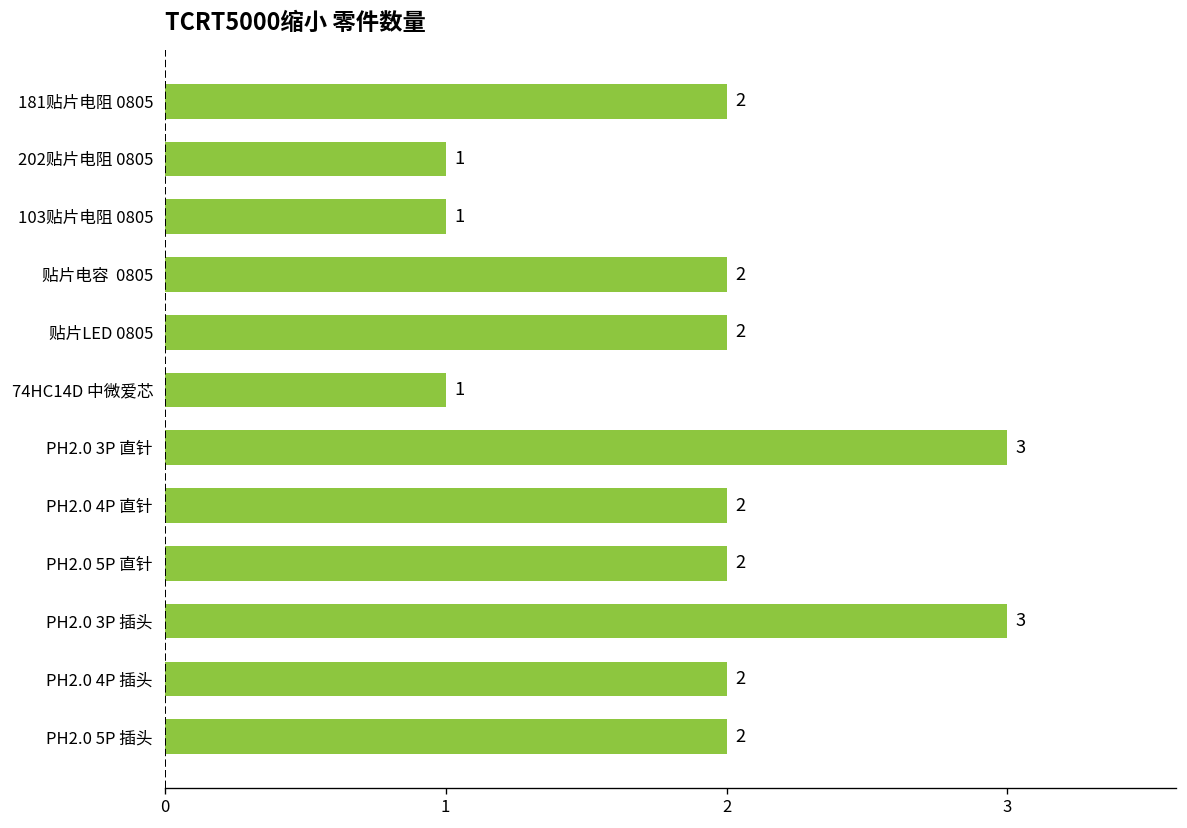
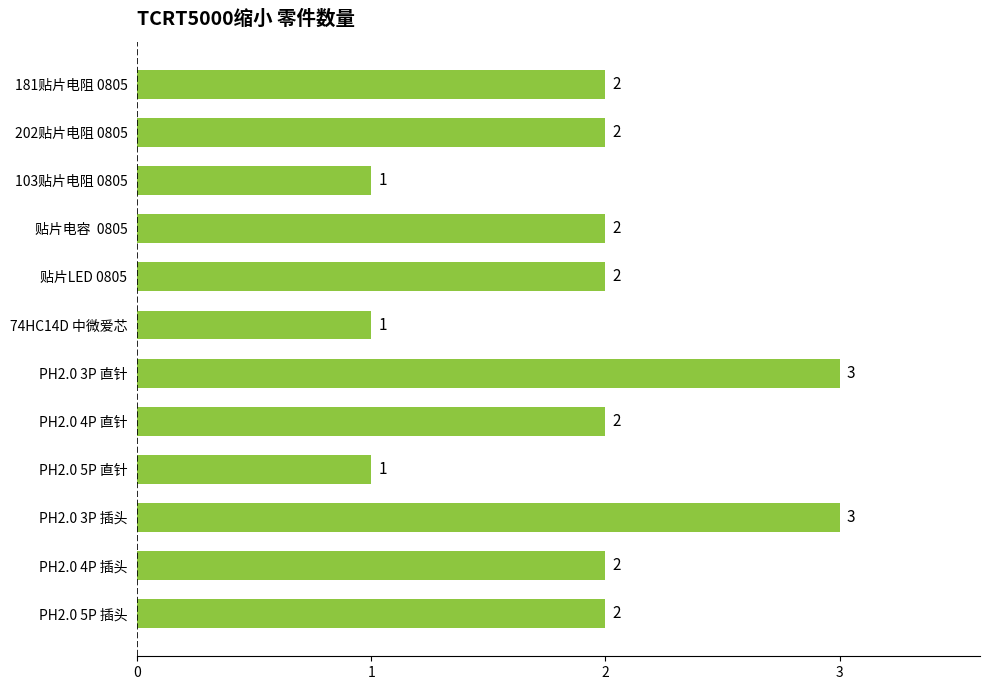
  {
    "181贴片电阻 0805": 2,
-   "202贴片电阻 0805": 1,
+   "202贴片电阻 0805": 2,
    "103贴片电阻 0805": 1,
    "贴片电容 0805": 2,
    "贴片LED 0805": 2,
    "74HC14D 中微爱芯": 1,
    "PH2.0 3P 直针": 3,
    "PH2.0 4P 直针": 2,
-   "PH2.0 5P 直针": 2,
+   "PH2.0 5P 直针": 1,
    "PH2.0 3P 插头": 3,
    "PH2.0 4P 插头": 2,
    "PH2.0 5P 插头": 2
  }
